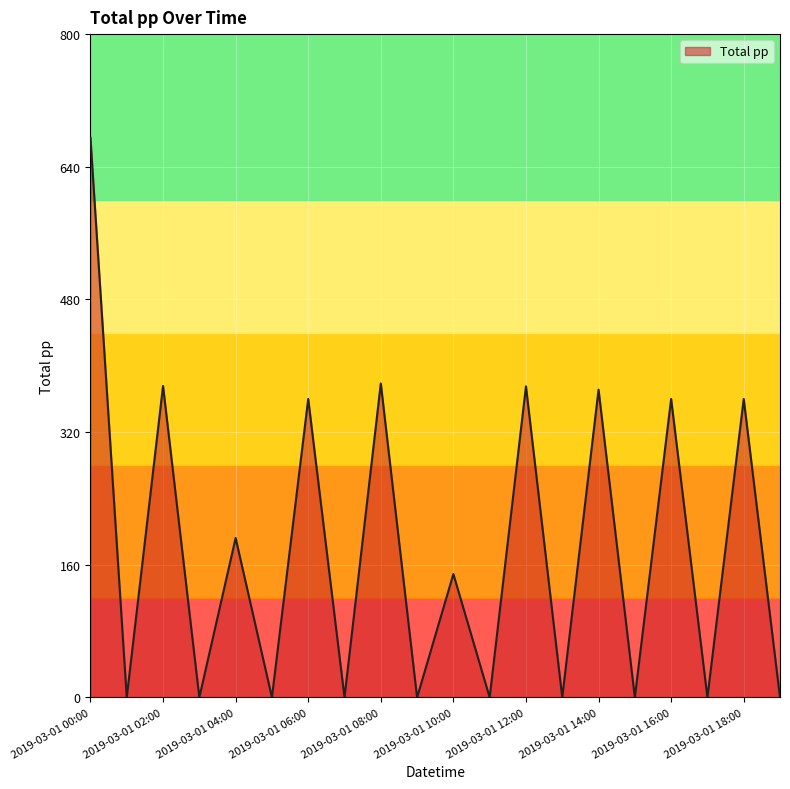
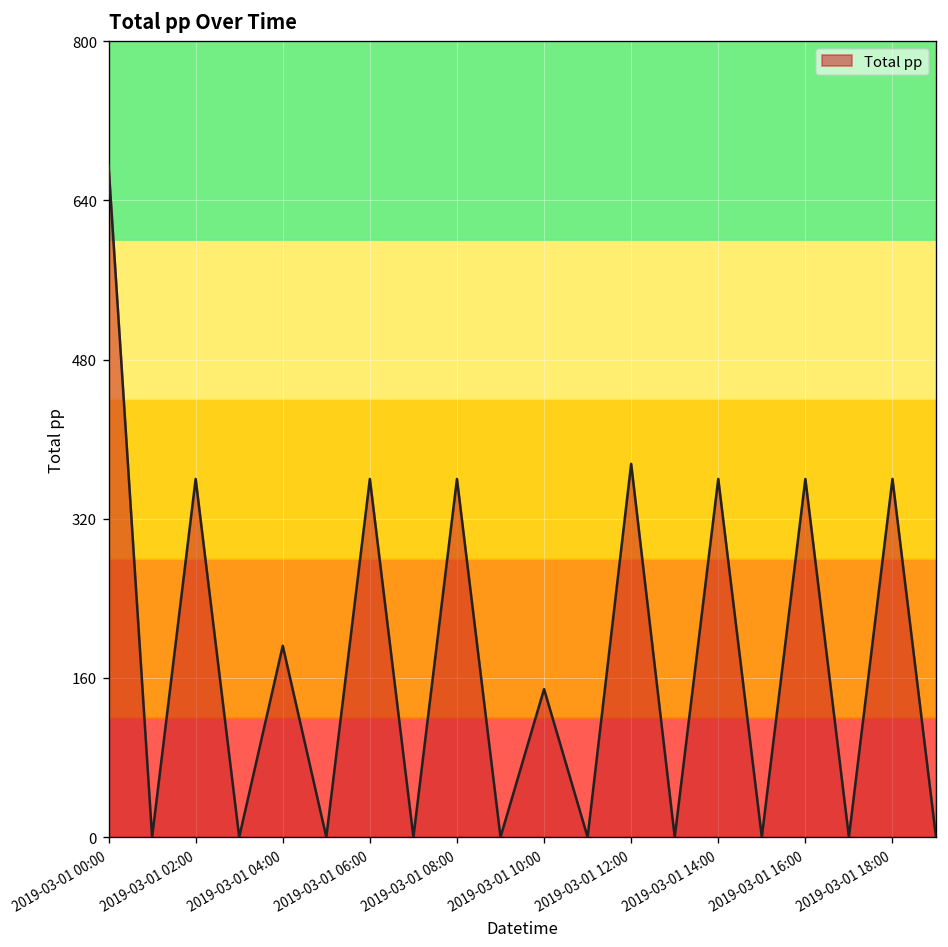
  {
    "2019-03-01 00:00": 680,
-   "2019-03-01 02:00": 380,
+   "2019-03-01 02:00": 360,
    "2019-03-01 04:00": 190,
    "2019-03-01 06:00": 360,
-   "2019-03-01 08:00": 380,
+   "2019-03-01 08:00": 360,
    "2019-03-01 10:00": 150,
    "2019-03-01 12:00": 380,
-   "2019-03-01 14:00": 370,
+   "2019-03-01 14:00": 360,
    "2019-03-01 16:00": 360,
    "2019-03-01 18:00": 360
  }
